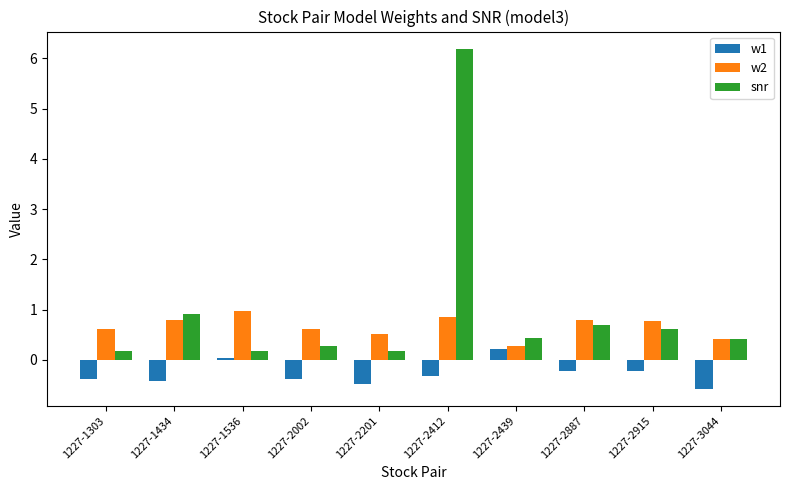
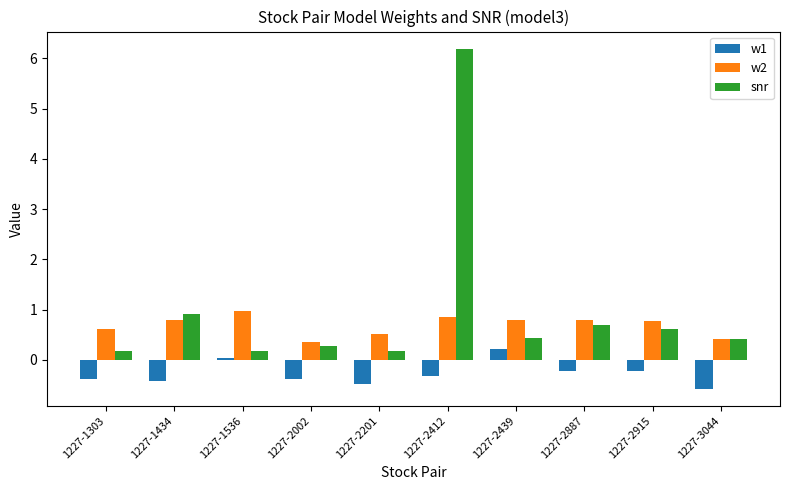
  {
    "w1": {
      "1227-1303": -0.4,
      "1227-1434": -0.4,
      "1227-2002": -0.4,
      "1227-2201": -0.5,
      "1227-2412": -0.3,
      "1227-2439": 0.2,
      "1227-2887": -0.2,
      "1227-2915": -0.2,
      "1227-3044": -0.6
    },
    "w2": {
      "1227-1303": 0.6,
      "1227-1434": 0.8,
      "1227-1536": 1.0,
-     "1227-2002": 0.6,
+     "1227-2002": 0.4,
      "1227-2201": 0.5,
      "1227-2412": 0.9,
-     "1227-2439": 0.3,
+     "1227-2439": 0.8,
      "1227-2887": 0.8,
      "1227-2915": 0.8,
      "1227-3044": 0.4
    },
    "snr": {
      "1227-1303": 0.2,
      "1227-1434": 0.9,
      "1227-1536": 0.2,
      "1227-2002": 0.3,
      "1227-2201": 0.2,
      "1227-2412": 6.2,
      "1227-2439": 0.4,
      "1227-2887": 0.7,
      "1227-2915": 0.6,
      "1227-3044": 0.4
    }
  }
